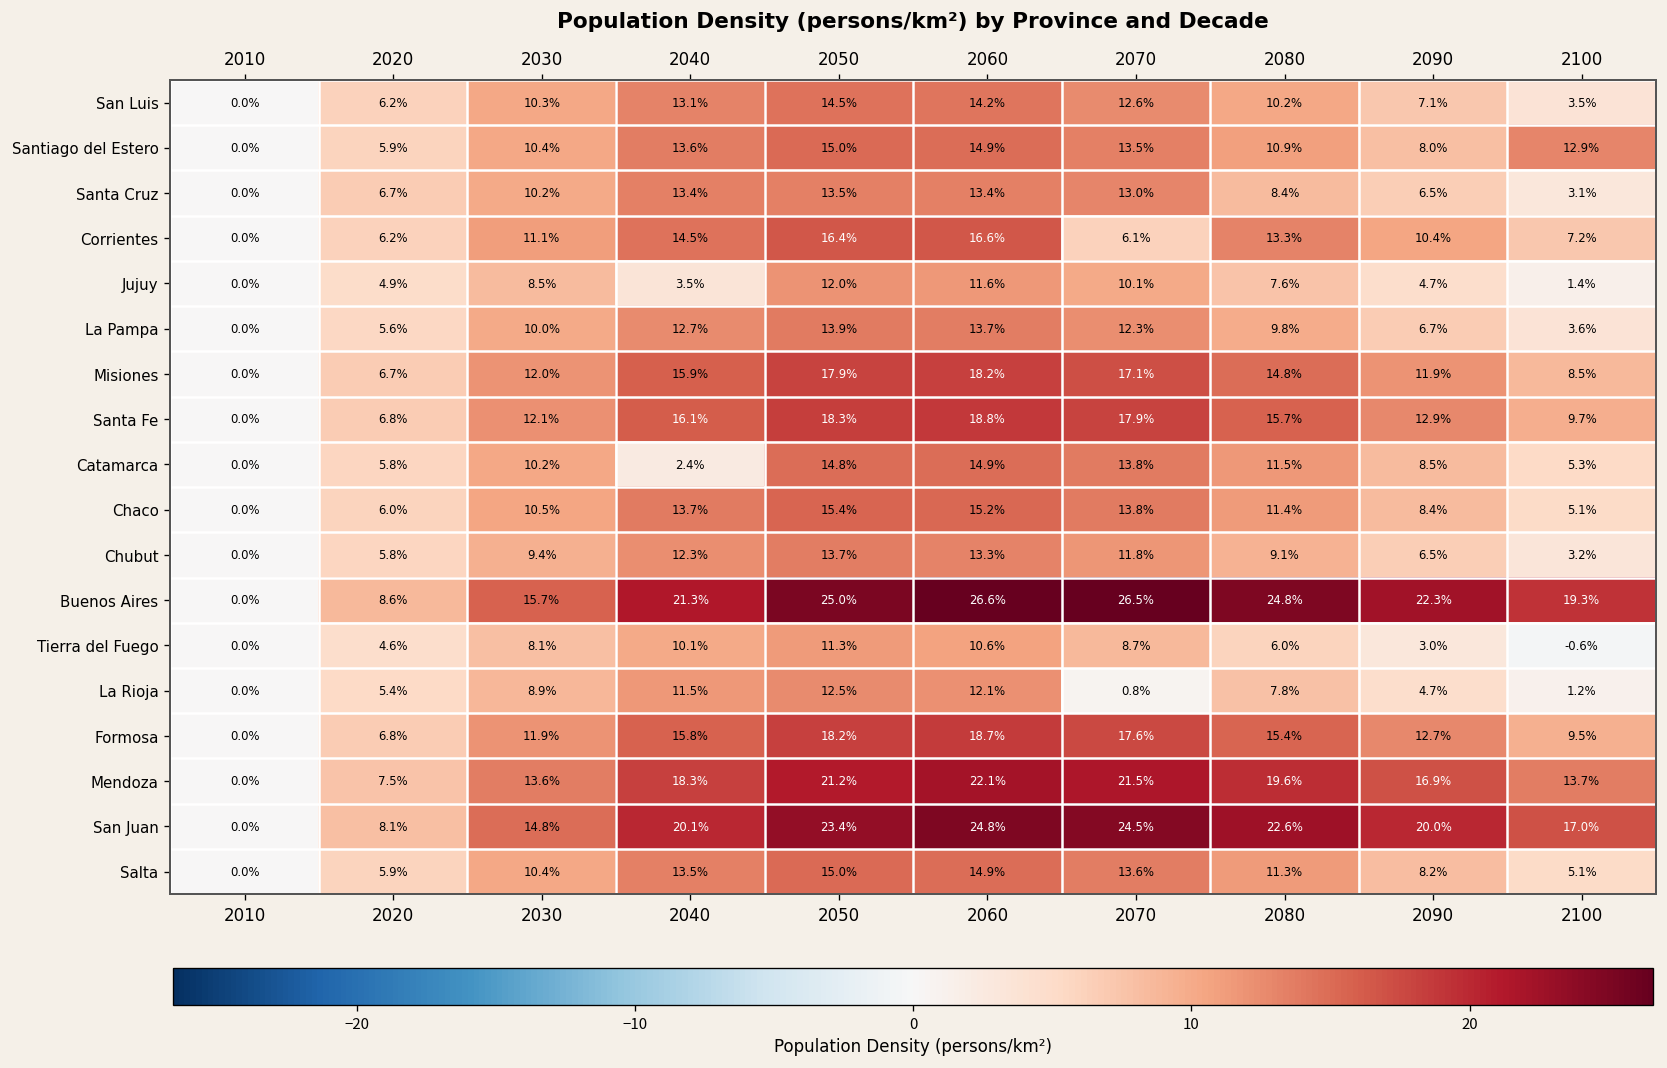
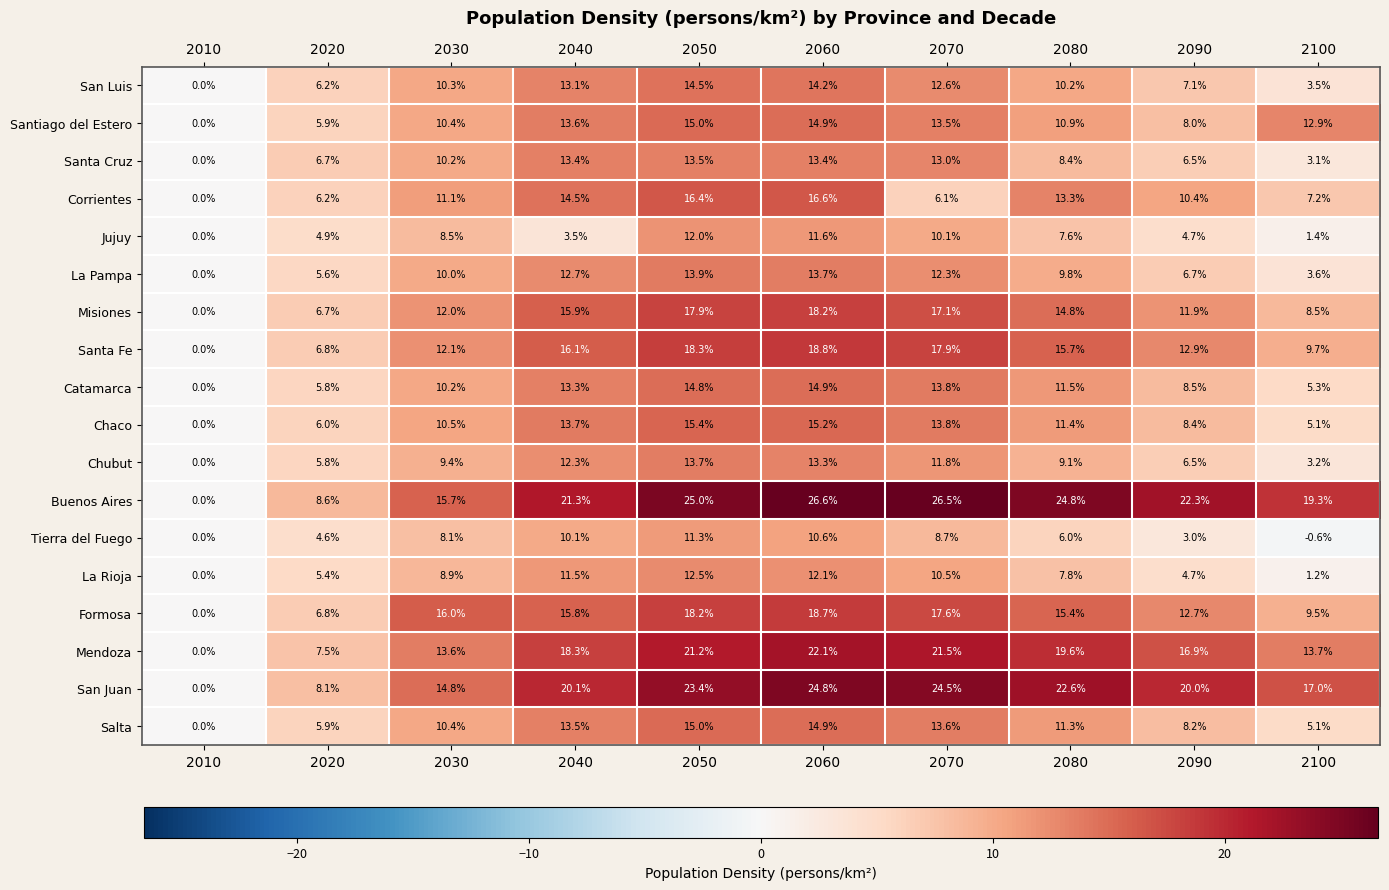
  {
    "San Luis": {
      "2010": "0.0%",
      "2020": "6.2%",
      "2030": "10.3%",
      "2040": "13.1%",
      "2050": "14.5%",
      "2060": "14.2%",
      "2070": "12.6%",
      "2080": "10.2%",
      "2090": "7.1%",
      "2100": "3.5%"
    },
    "Santiago del Estero": {
      "2010": "0.0%",
      "2020": "5.9%",
      "2030": "10.4%",
      "2040": "13.6%",
      "2050": "15.0%",
      "2060": "14.9%",
      "2070": "13.5%",
      "2080": "10.9%",
      "2090": "8.0%",
      "2100": "12.9%"
    },
    "Santa Cruz": {
      "2010": "0.0%",
      "2020": "6.7%",
      "2030": "10.2%",
      "2040": "13.4%",
      "2050": "13.5%",
      "2060": "13.4%",
      "2070": "13.0%",
      "2080": "8.4%",
      "2090": "6.5%",
      "2100": "3.1%"
    },
    "Corrientes": {
      "2010": "0.0%",
      "2020": "6.2%",
      "2030": "11.1%",
      "2040": "14.5%",
      "2050": "16.4%",
      "2060": "16.6%",
      "2070": "6.1%",
      "2080": "13.3%",
      "2090": "10.4%",
      "2100": "7.2%"
    },
    "Jujuy": {
      "2010": "0.0%",
      "2020": "4.9%",
      "2030": "8.5%",
      "2040": "3.5%",
      "2050": "12.0%",
      "2060": "11.6%",
      "2070": "10.1%",
      "2080": "7.6%",
      "2090": "4.7%",
      "2100": "1.4%"
    },
    "La Pampa": {
      "2010": "0.0%",
      "2020": "5.6%",
      "2030": "10.0%",
      "2040": "12.7%",
      "2050": "13.9%",
      "2060": "13.7%",
      "2070": "12.3%",
      "2080": "9.8%",
      "2090": "6.7%",
      "2100": "3.6%"
    },
    "Misiones": {
      "2010": "0.0%",
      "2020": "6.7%",
      "2030": "12.0%",
      "2040": "15.9%",
      "2050": "17.9%",
      "2060": "18.2%",
      "2070": "17.1%",
      "2080": "14.8%",
      "2090": "11.9%",
      "2100": "8.5%"
    },
    "Santa Fe": {
      "2010": "0.0%",
      "2020": "6.8%",
      "2030": "12.1%",
      "2040": "16.1%",
      "2050": "18.3%",
      "2060": "18.8%",
      "2070": "17.9%",
      "2080": "15.7%",
      "2090": "12.9%",
      "2100": "9.7%"
    },
    "Catamarca": {
      "2010": "0.0%",
      "2020": "5.8%",
      "2030": "10.2%",
-     "2040": "2.4%",
+     "2040": "13.3%",
      "2050": "14.8%",
      "2060": "14.9%",
      "2070": "13.8%",
      "2080": "11.5%",
      "2090": "8.5%",
      "2100": "5.3%"
    },
    "Chaco": {
      "2010": "0.0%",
      "2020": "6.0%",
      "2030": "10.5%",
      "2040": "13.7%",
      "2050": "15.4%",
      "2060": "15.2%",
      "2070": "13.8%",
      "2080": "11.4%",
      "2090": "8.4%",
      "2100": "5.1%"
    },
    "Chubut": {
      "2010": "0.0%",
      "2020": "5.8%",
      "2030": "9.4%",
      "2040": "12.3%",
      "2050": "13.7%",
      "2060": "13.3%",
      "2070": "11.8%",
      "2080": "9.1%",
      "2090": "6.5%",
      "2100": "3.2%"
    },
    "Buenos Aires": {
      "2010": "0.0%",
      "2020": "8.6%",
      "2030": "15.7%",
      "2040": "21.3%",
      "2050": "25.0%",
      "2060": "26.6%",
      "2070": "26.5%",
      "2080": "24.8%",
      "2090": "22.3%",
      "2100": "19.3%"
    },
    "Tierra del Fuego": {
      "2010": "0.0%",
      "2020": "4.6%",
      "2030": "8.1%",
      "2040": "10.1%",
      "2050": "11.3%",
      "2060": "10.6%",
      "2070": "8.7%",
      "2080": "6.0%",
      "2090": "3.0%",
      "2100": "-0.6%"
    },
    "La Rioja": {
      "2010": "0.0%",
      "2020": "5.4%",
      "2030": "8.9%",
      "2040": "11.5%",
      "2050": "12.5%",
      "2060": "12.1%",
-     "2070": "0.8%",
+     "2070": "10.5%",
      "2080": "7.8%",
      "2090": "4.7%",
      "2100": "1.2%"
    },
    "Formosa": {
      "2010": "0.0%",
      "2020": "6.8%",
-     "2030": "11.9%",
+     "2030": "16.0%",
      "2040": "15.8%",
      "2050": "18.2%",
      "2060": "18.7%",
      "2070": "17.6%",
      "2080": "15.4%",
      "2090": "12.7%",
      "2100": "9.5%"
    },
    "Mendoza": {
      "2010": "0.0%",
      "2020": "7.5%",
      "2030": "13.6%",
      "2040": "18.3%",
      "2050": "21.2%",
      "2060": "22.1%",
      "2070": "21.5%",
      "2080": "19.6%",
      "2090": "16.9%",
      "2100": "13.7%"
    },
    "San Juan": {
      "2010": "0.0%",
      "2020": "8.1%",
      "2030": "14.8%",
      "2040": "20.1%",
      "2050": "23.4%",
      "2060": "24.8%",
      "2070": "24.5%",
      "2080": "22.6%",
      "2090": "20.0%",
      "2100": "17.0%"
    },
    "Salta": {
      "2010": "0.0%",
      "2020": "5.9%",
      "2030": "10.4%",
      "2040": "13.5%",
      "2050": "15.0%",
      "2060": "14.9%",
      "2070": "13.6%",
      "2080": "11.3%",
      "2090": "8.2%",
      "2100": "5.1%"
    }
  }
